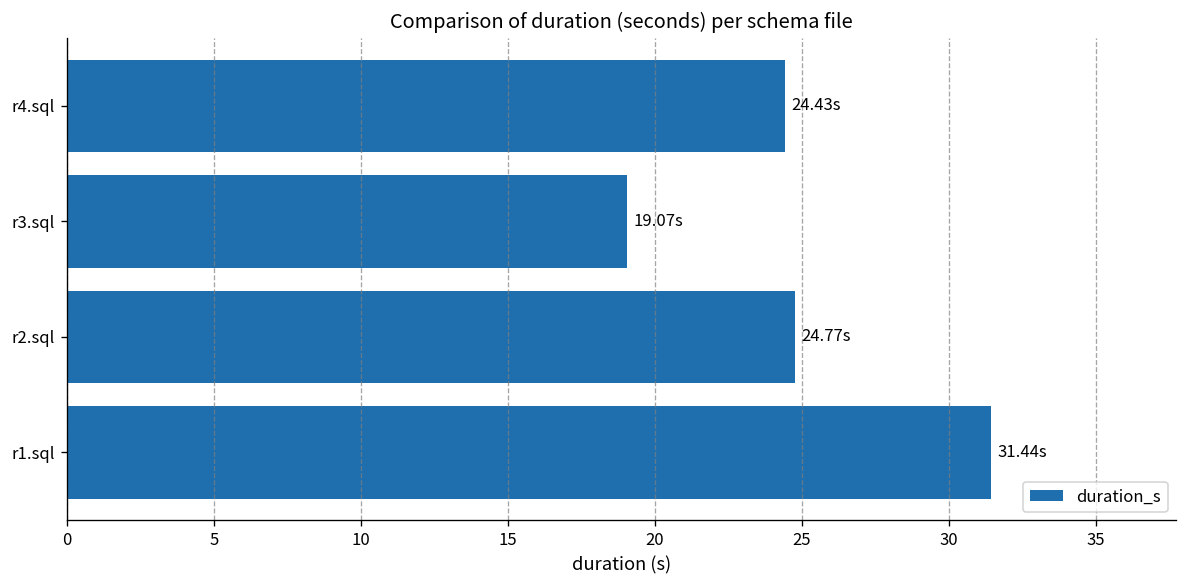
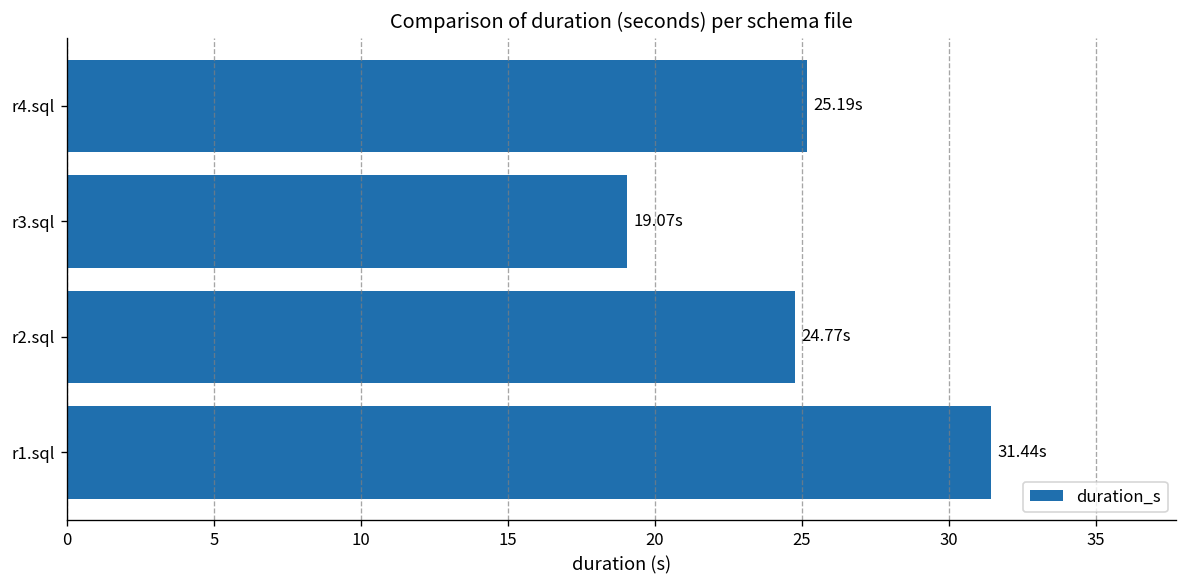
  {
-   "r4.sql": "24.43s",
+   "r4.sql": "25.19s",
    "r3.sql": "19.07s",
    "r2.sql": "24.77s",
    "r1.sql": "31.44s"
  }
